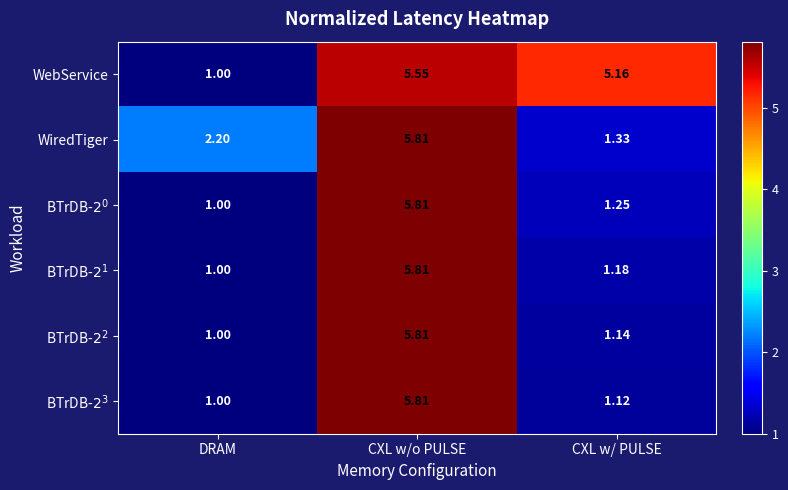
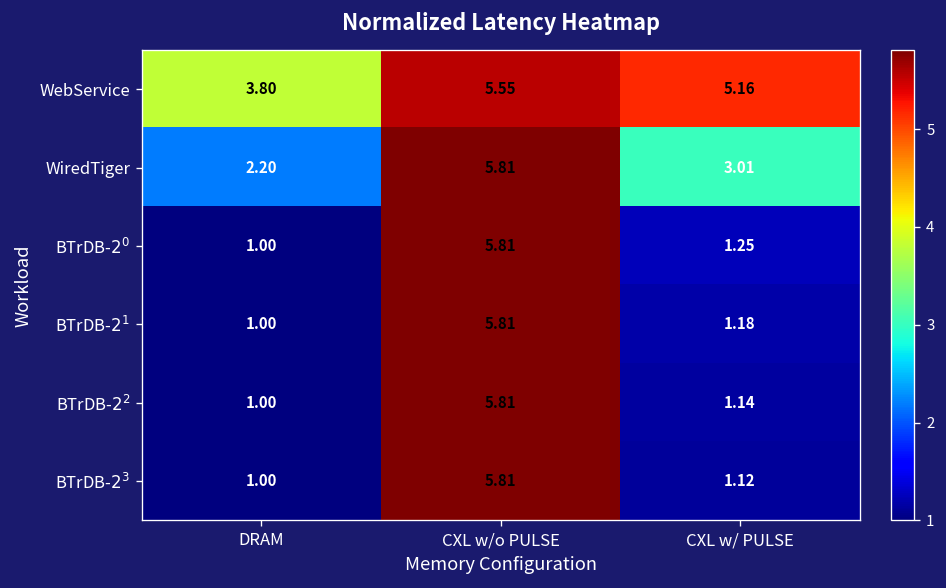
  {
    "WebService": {
-     "DRAM": 1.00,
+     "DRAM": 3.80,
      "CXL w/o PULSE": 5.55,
      "CXL w/ PULSE": 5.16
    },
    "WiredTiger": {
      "DRAM": 2.20,
      "CXL w/o PULSE": 5.81,
-     "CXL w/ PULSE": 1.33
+     "CXL w/ PULSE": 3.01
    }
  }
